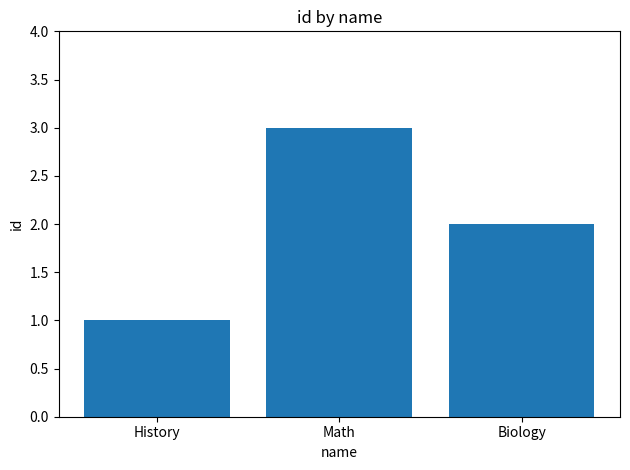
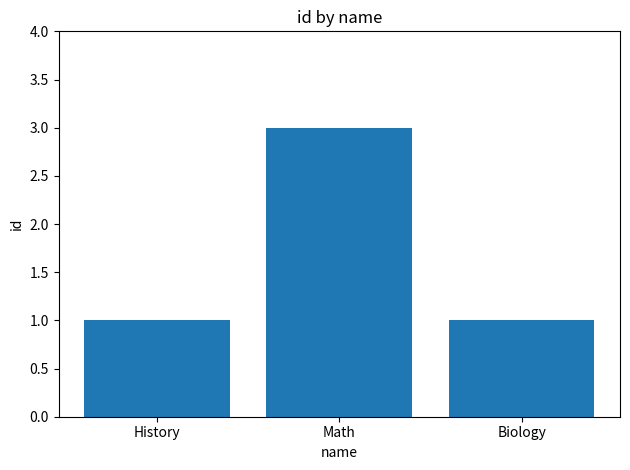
  {
    "History": 1,
    "Math": 3,
-   "Biology": 2
+   "Biology": 1
  }
